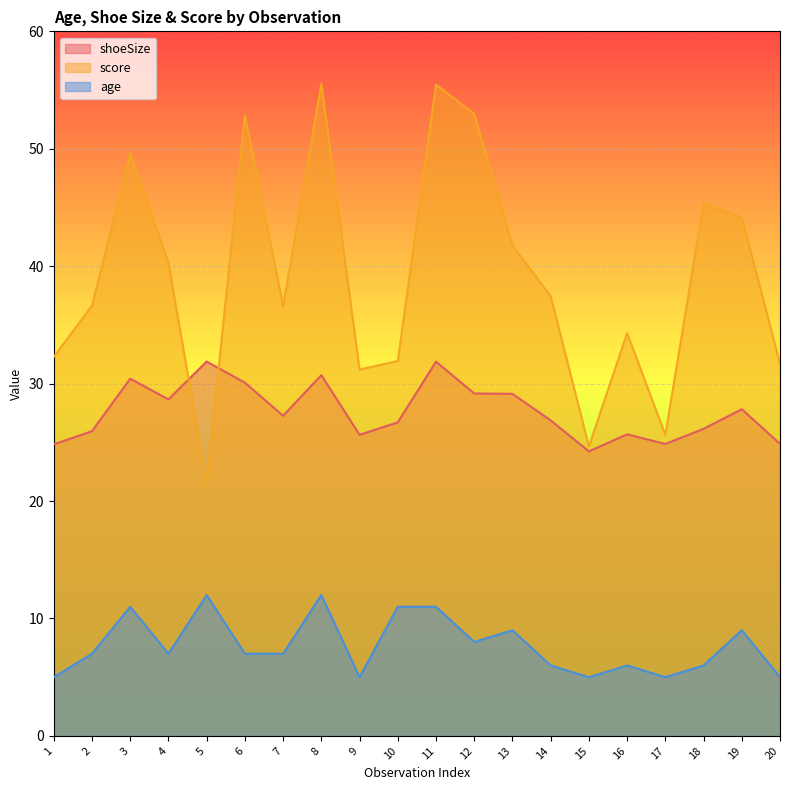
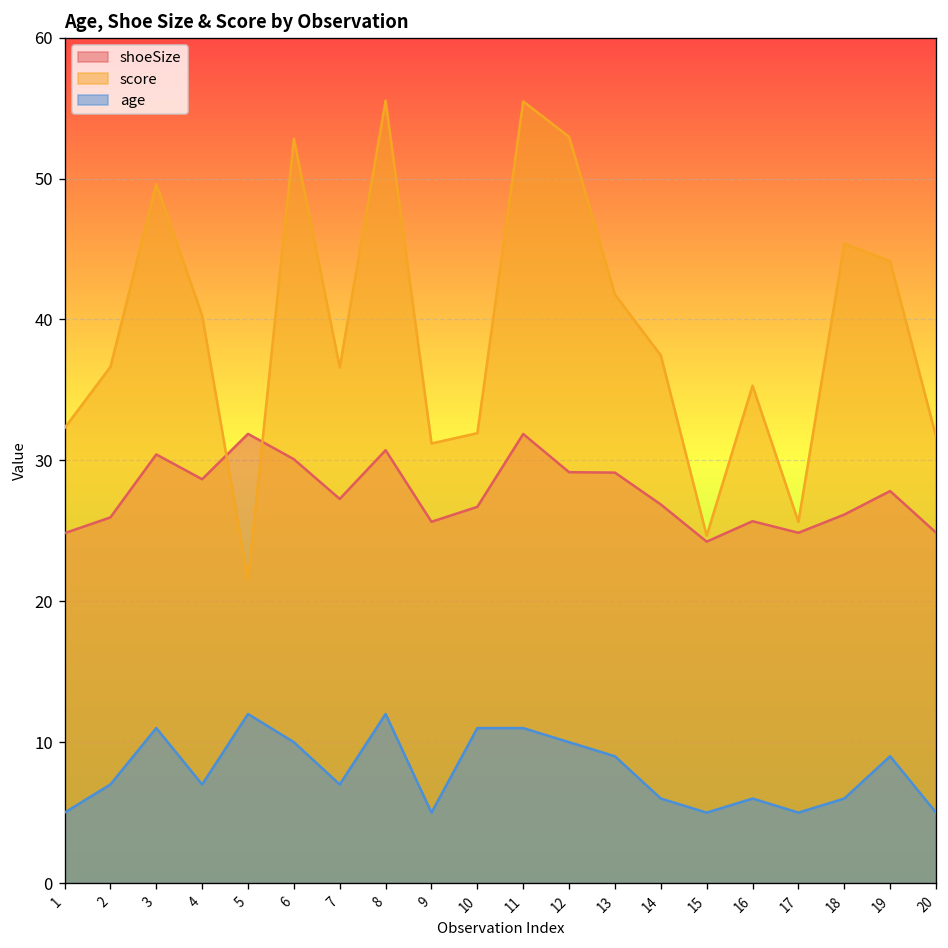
  {
    "shoeSize": {
      "1": 24.8,
      "2": 26.0,
      "3": 30.4,
      "4": 28.7,
      "5": 31.9,
      "6": 30.1,
      "7": 27.3,
      "8": 30.7,
      "9": 25.6,
      "10": 26.7,
      "11": 31.9,
      "12": 29.2,
      "13": 29.1,
      "14": 26.9,
      "15": 24.2,
      "16": 25.7,
      "17": 24.9,
      "18": 26.2,
      "19": 27.8,
      "20": 24.9
    },
    "score": {
      "1": 32.3,
      "2": 36.6,
      "3": 49.6,
      "4": 40.3,
      "5": 21.5,
      "6": 52.8,
      "7": 36.6,
      "8": 55.5,
      "9": 31.2,
      "10": 31.9,
      "11": 55.5,
      "12": 53.0,
      "13": 41.8,
      "14": 37.5,
      "15": 24.7,
-     "16": 34.3,
+     "16": 35.3,
      "17": 25.6,
      "18": 45.4,
      "19": 44.1,
      "20": 31.7
    },
    "age": {
      "1": 5,
      "2": 7,
      "3": 11,
      "4": 7,
      "5": 12,
-     "6": 7,
+     "6": 10,
      "7": 7,
      "8": 12,
      "9": 5,
      "10": 11,
      "11": 11,
-     "12": 8,
+     "12": 10,
      "13": 9,
      "14": 6,
      "15": 5,
      "16": 6,
      "17": 5,
      "18": 6,
      "19": 9,
      "20": 5
    }
  }
